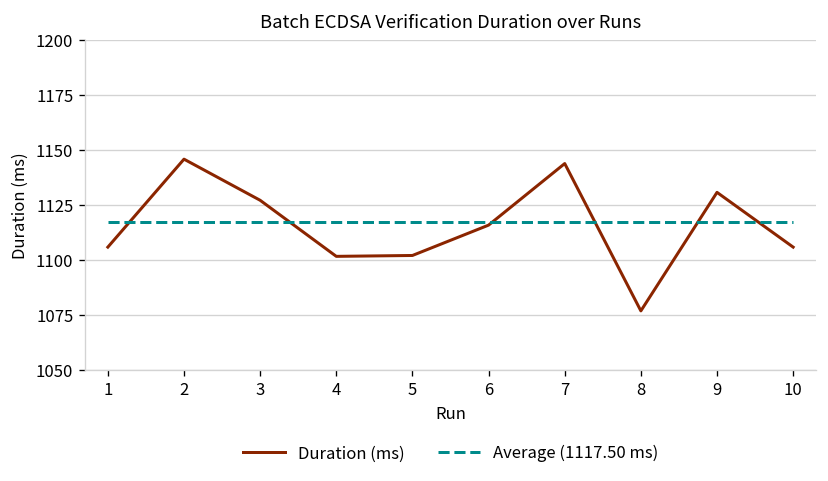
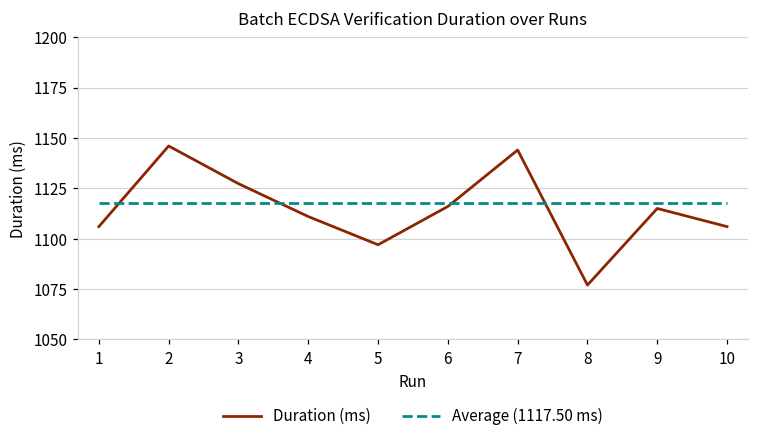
  {
    "Duration (ms)": {
      "1": 1106,
      "2": 1146,
      "3": 1127,
-     "4": 1102,
-     "5": 1102,
+     "4": 1111,
+     "5": 1097,
      "6": 1116,
      "7": 1144,
      "8": 1077,
-     "9": 1131,
+     "9": 1115,
      "10": 1106
    },
    "Average (1117.50 ms)": {
      "1": 1118,
      "2": 1118,
      "3": 1118,
      "4": 1118,
      "5": 1118,
      "6": 1118,
      "7": 1118,
      "8": 1118,
      "9": 1118,
      "10": 1118
    }
  }
